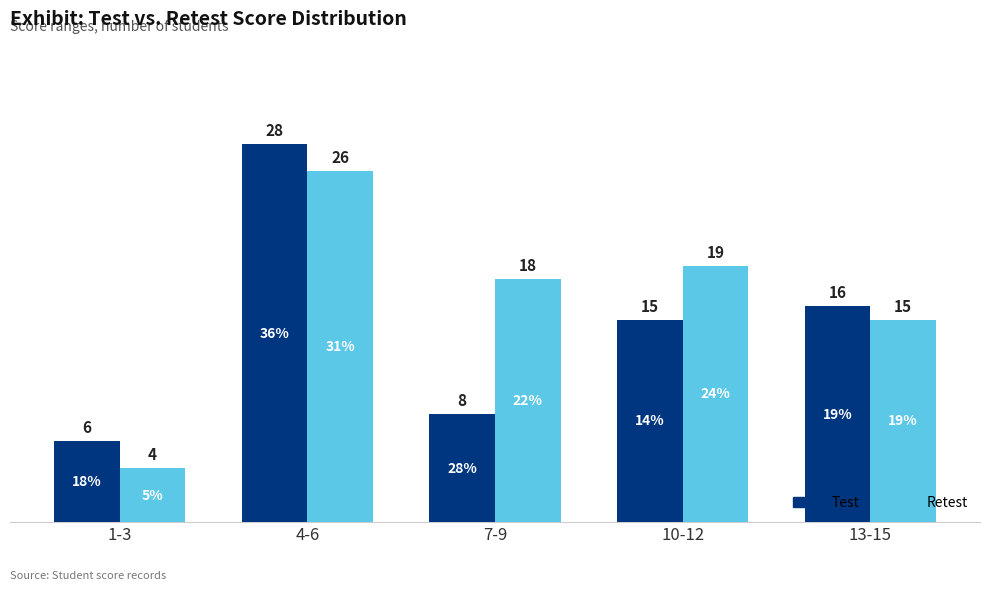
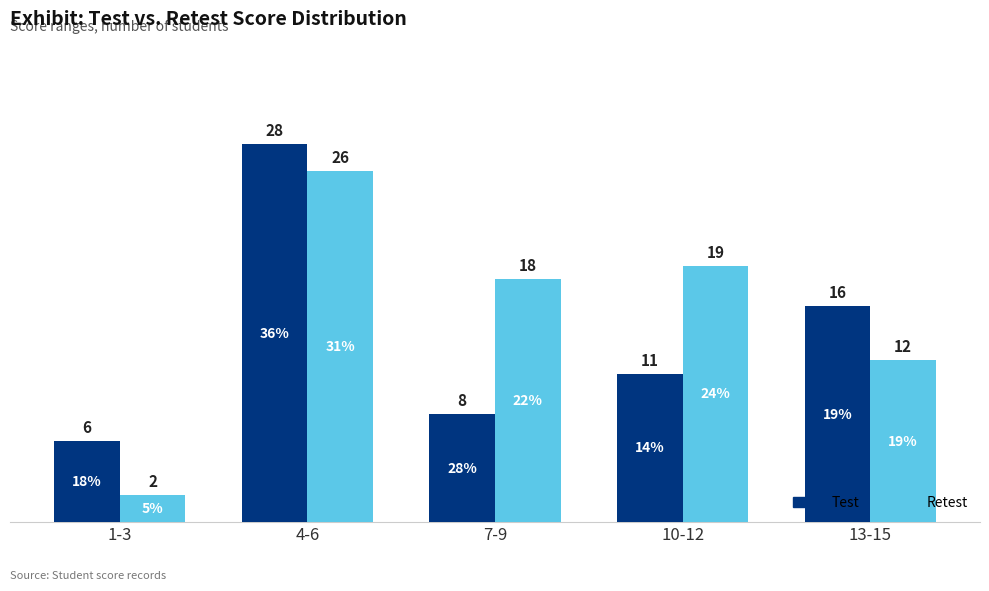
  {
    "Test": {
      "1-3": 6,
      "4-6": 28,
      "7-9": 8,
-     "10-12": 15,
+     "10-12": 11,
      "13-15": 16
    },
    "Retest": {
-     "1-3": 4,
+     "1-3": 2,
      "4-6": 26,
      "7-9": 18,
      "10-12": 19,
-     "13-15": 15
+     "13-15": 12
    }
  }
